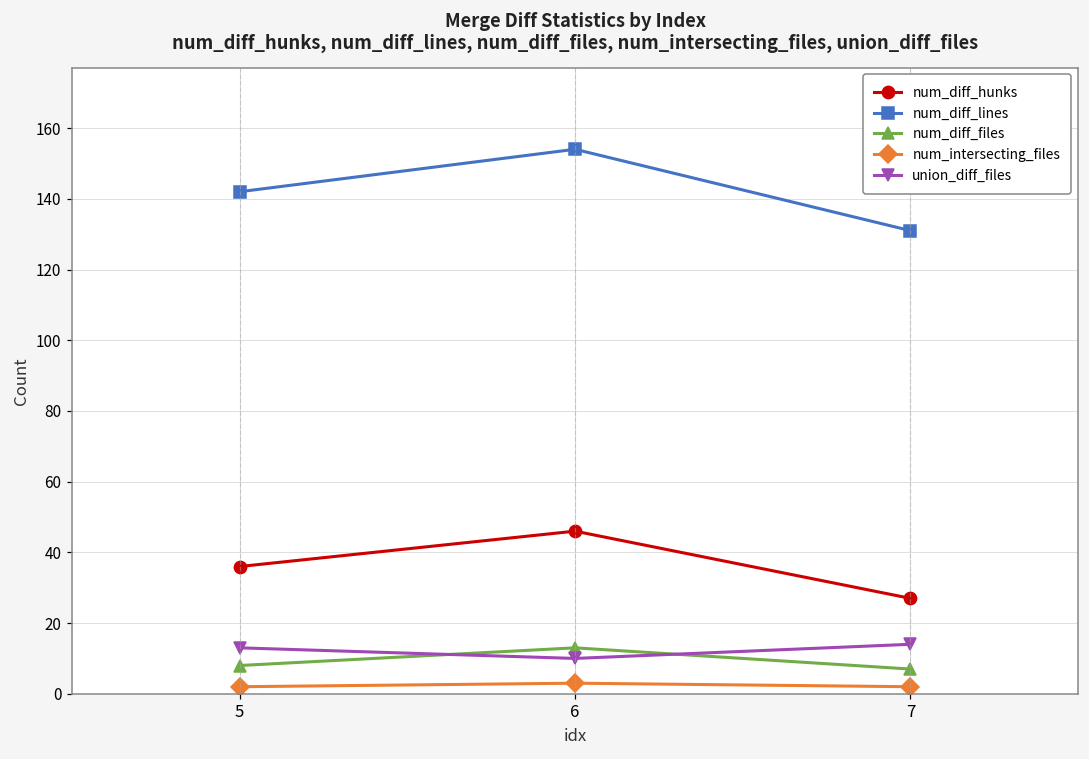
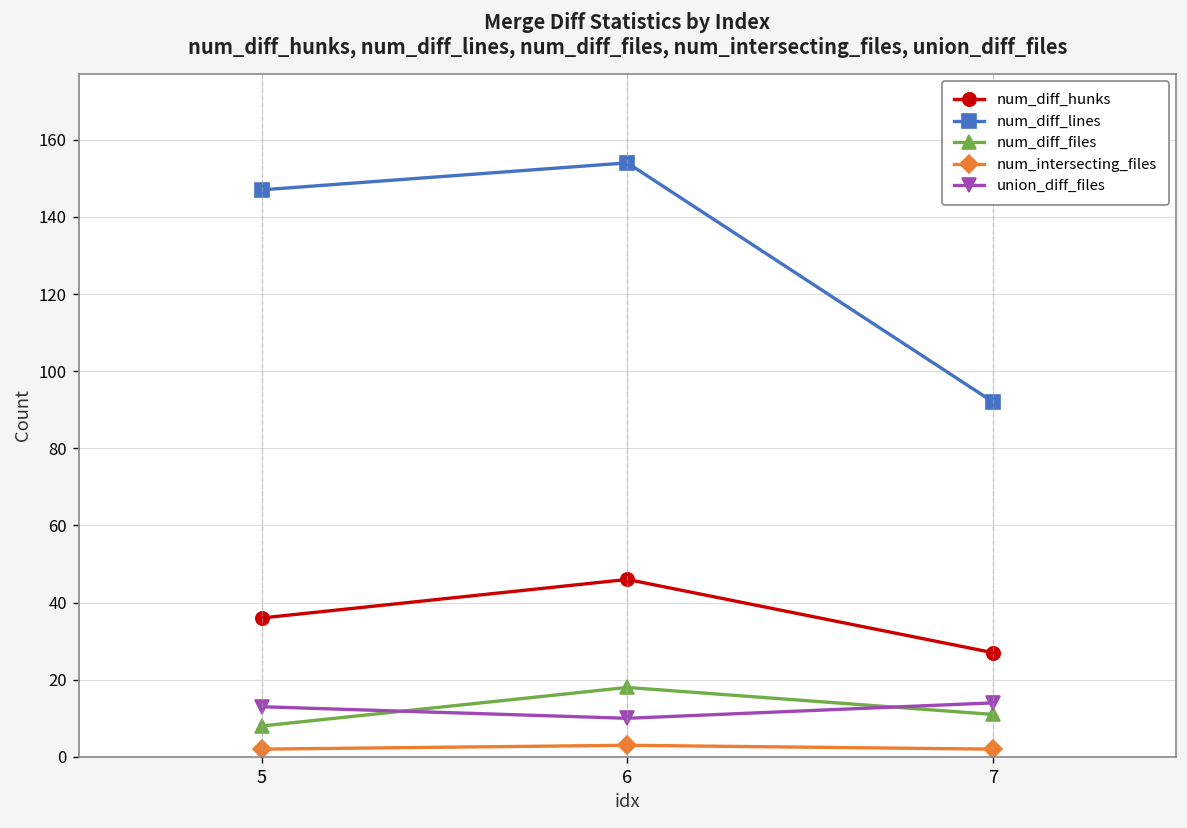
  {
    "num_diff_hunks": {
      "5": 36,
      "6": 46,
      "7": 27
    },
    "num_diff_lines": {
-     "5": 142,
+     "5": 147,
      "6": 154,
-     "7": 131
+     "7": 92
    },
    "num_diff_files": {
      "5": 8,
-     "6": 13,
-     "7": 7
+     "6": 18,
+     "7": 11
    },
    "num_intersecting_files": {
      "5": 2,
      "6": 3,
      "7": 2
    },
    "union_diff_files": {
      "5": 13,
      "6": 10,
      "7": 14
    }
  }
